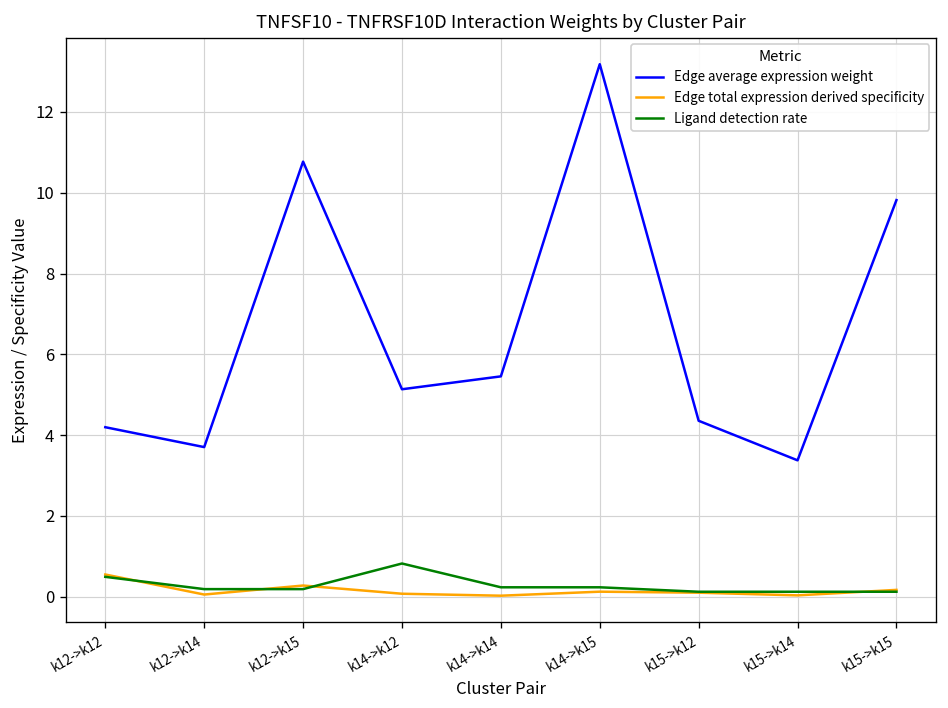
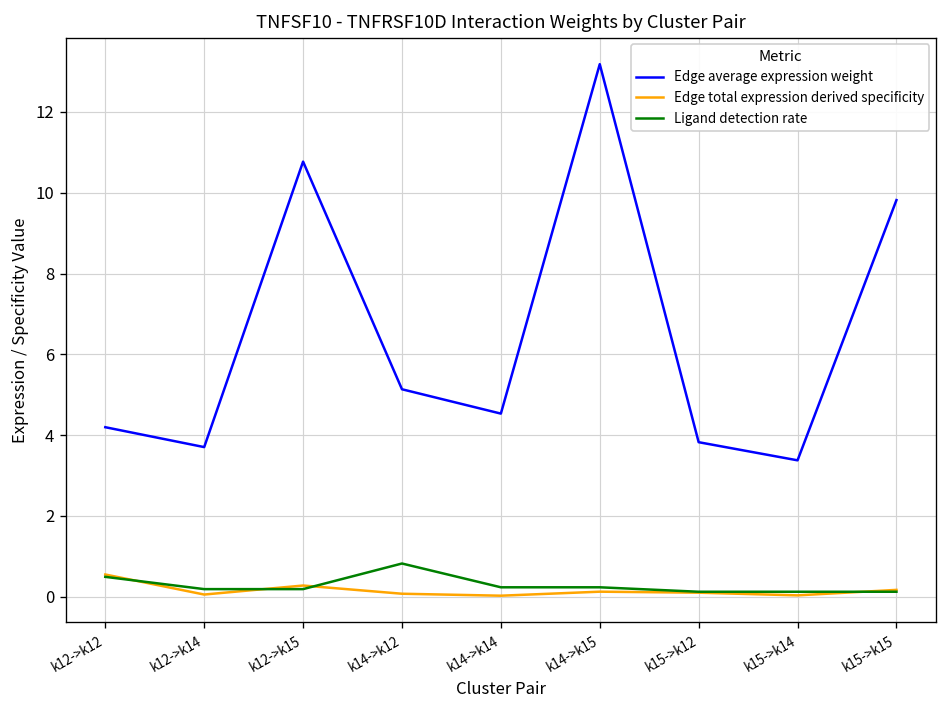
  {
    "Edge average expression weight": {
      "k12->k12": 4.2,
      "k12->k14": 3.7,
      "k12->k15": 10.8,
      "k14->k12": 5.1,
-     "k14->k14": 5.5,
+     "k14->k14": 4.5,
      "k14->k15": 13.2,
-     "k15->k12": 4.4,
+     "k15->k12": 3.8,
      "k15->k14": 3.4,
      "k15->k15": 9.8
    },
    "Edge total expression derived specificity": {
      "k12->k14": 0.1,
      "k12->k15": 0.3,
      "k14->k12": 0.1,
      "k14->k14": 0.0,
      "k14->k15": 0.1,
      "k15->k14": 0.0
    },
    "Ligand detection rate": {
      "k12->k14": 0.2,
      "k12->k15": 0.2,
      "k14->k12": 0.8,
      "k14->k14": 0.2,
      "k14->k15": 0.2,
      "k15->k14": 0.1
    }
  }
